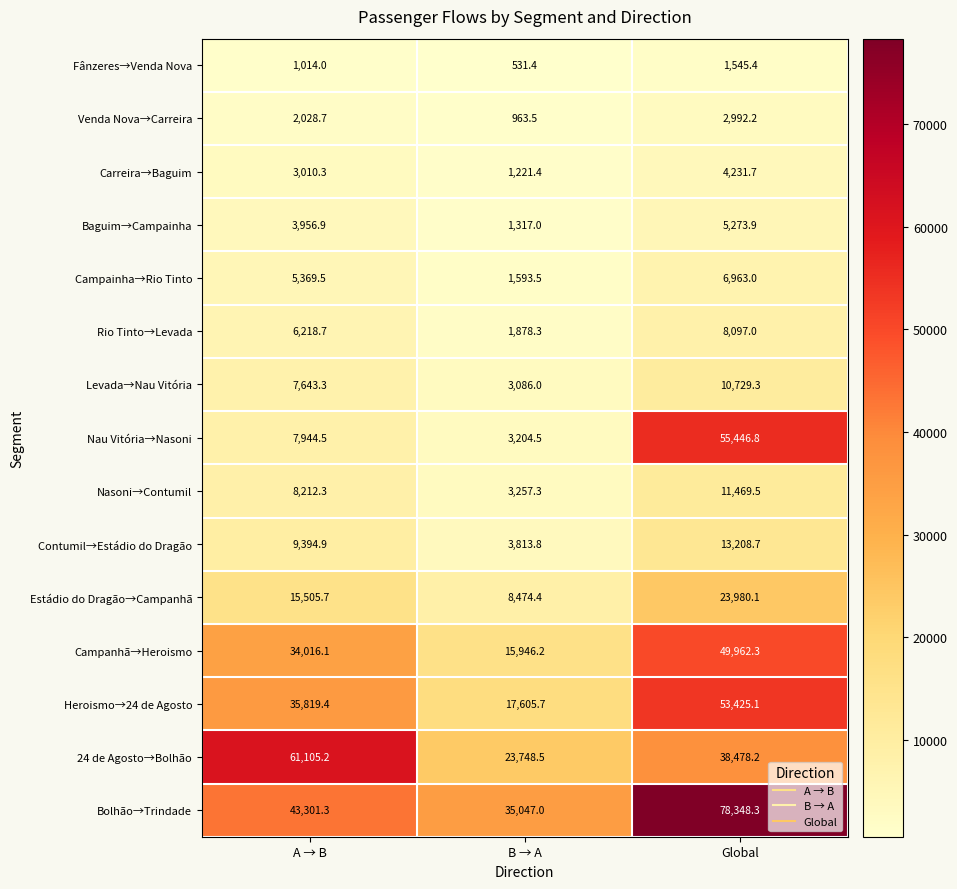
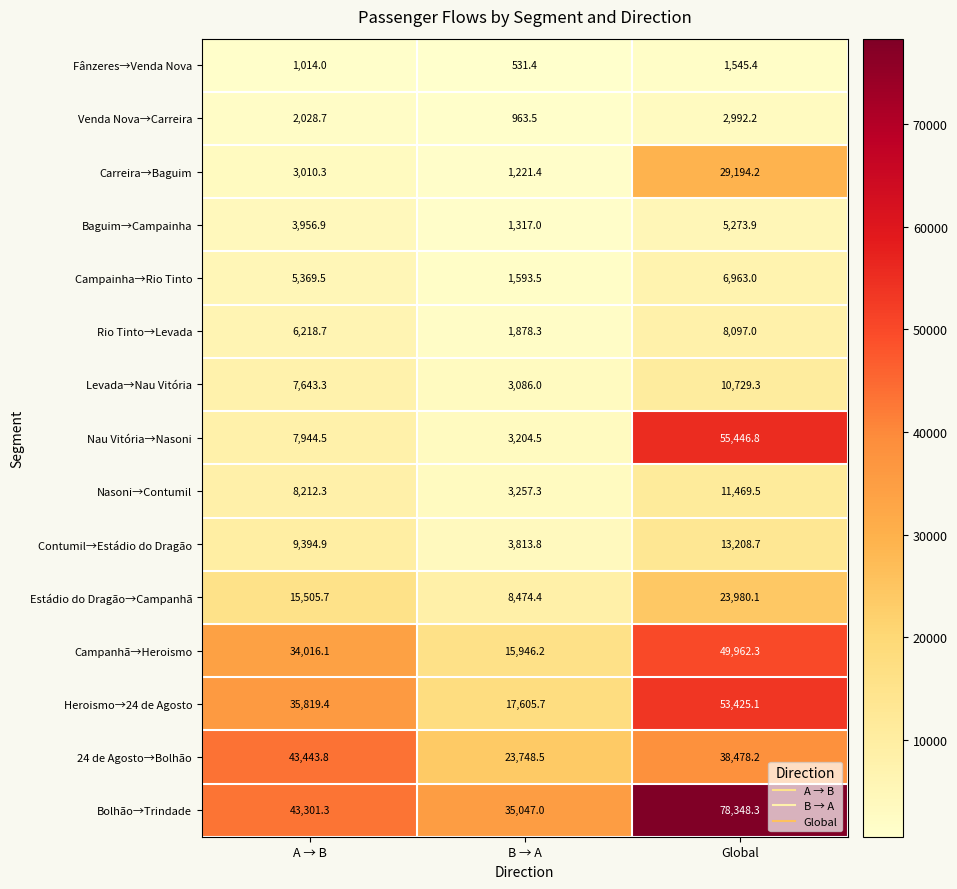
  {
    "Fânzeres→Venda Nova": {
      "A → B": "1,014.0",
      "B → A": "531.4",
      "Global": "1,545.4"
    },
    "Venda Nova→Carreira": {
      "A → B": "2,028.7",
      "B → A": "963.5",
      "Global": "2,992.2"
    },
    "Carreira→Baguim": {
      "A → B": "3,010.3",
      "B → A": "1,221.4",
-     "Global": "4,231.7"
+     "Global": "29,194.2"
    },
    "Baguim→Campainha": {
      "A → B": "3,956.9",
      "B → A": "1,317.0",
      "Global": "5,273.9"
    },
    "Campainha→Rio Tinto": {
      "A → B": "5,369.5",
      "B → A": "1,593.5",
      "Global": "6,963.0"
    },
    "Rio Tinto→Levada": {
      "A → B": "6,218.7",
      "B → A": "1,878.3",
      "Global": "8,097.0"
    },
    "Levada→Nau Vitória": {
      "A → B": "7,643.3",
      "B → A": "3,086.0",
      "Global": "10,729.3"
    },
    "Nau Vitória→Nasoni": {
      "A → B": "7,944.5",
      "B → A": "3,204.5",
      "Global": "55,446.8"
    },
    "Nasoni→Contumil": {
      "A → B": "8,212.3",
      "B → A": "3,257.3",
      "Global": "11,469.5"
    },
    "Contumil→Estádio do Dragão": {
      "A → B": "9,394.9",
      "B → A": "3,813.8",
      "Global": "13,208.7"
    },
    "Estádio do Dragão→Campanhã": {
      "A → B": "15,505.7",
      "B → A": "8,474.4",
      "Global": "23,980.1"
    },
    "Campanhã→Heroismo": {
      "A → B": "34,016.1",
      "B → A": "15,946.2",
      "Global": "49,962.3"
    },
    "Heroismo→24 de Agosto": {
      "A → B": "35,819.4",
      "B → A": "17,605.7",
      "Global": "53,425.1"
    },
    "24 de Agosto→Bolhão": {
-     "A → B": "61,105.2",
+     "A → B": "43,443.8",
      "B → A": "23,748.5",
      "Global": "38,478.2"
    },
    "Bolhão→Trindade": {
      "A → B": "43,301.3",
      "B → A": "35,047.0",
      "Global": "78,348.3"
    }
  }
